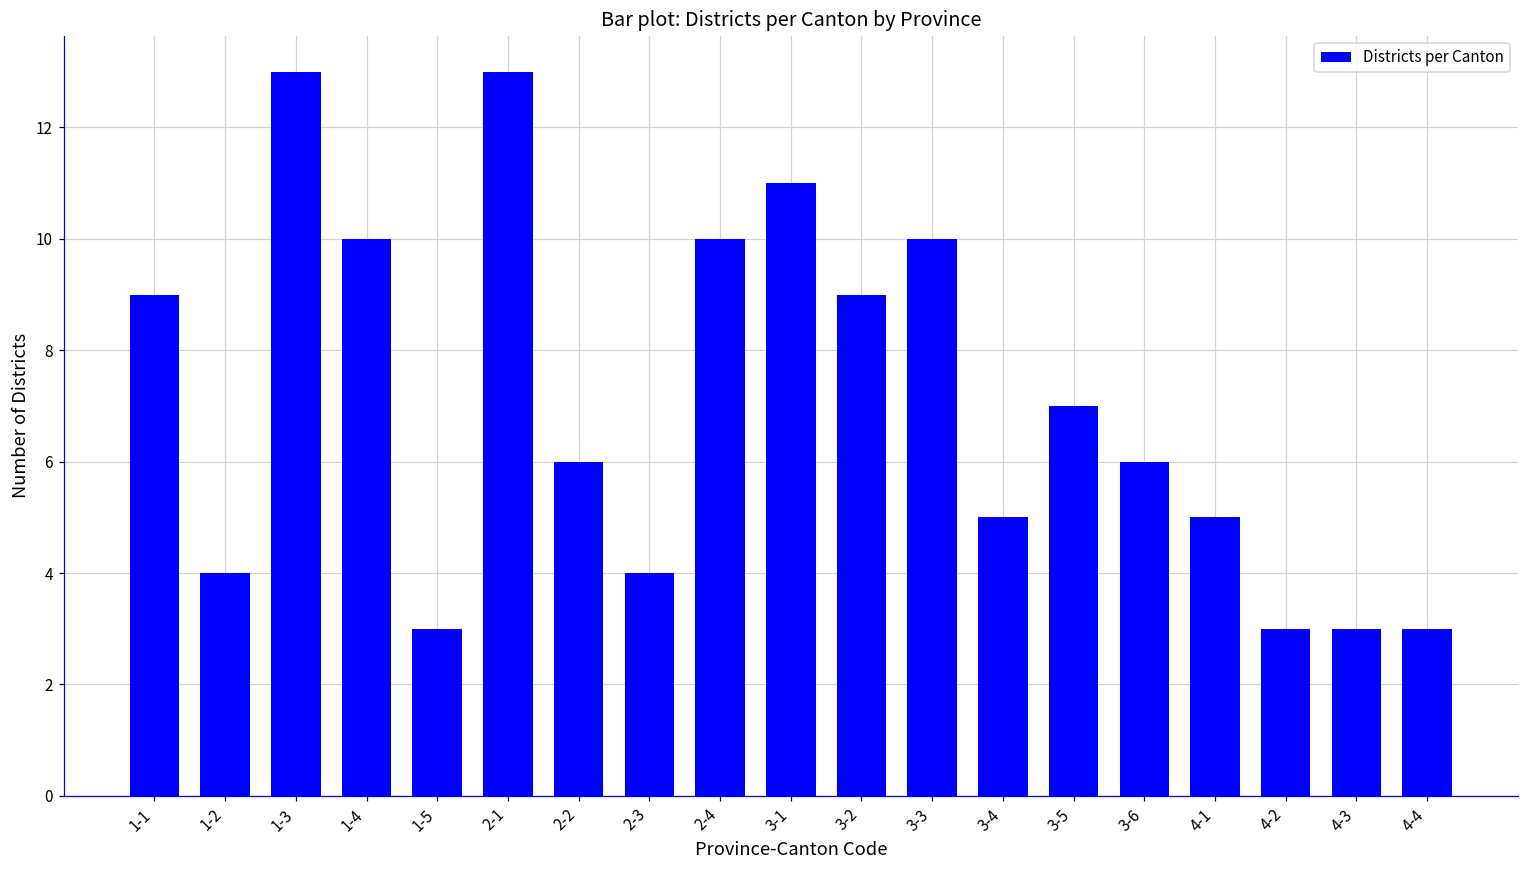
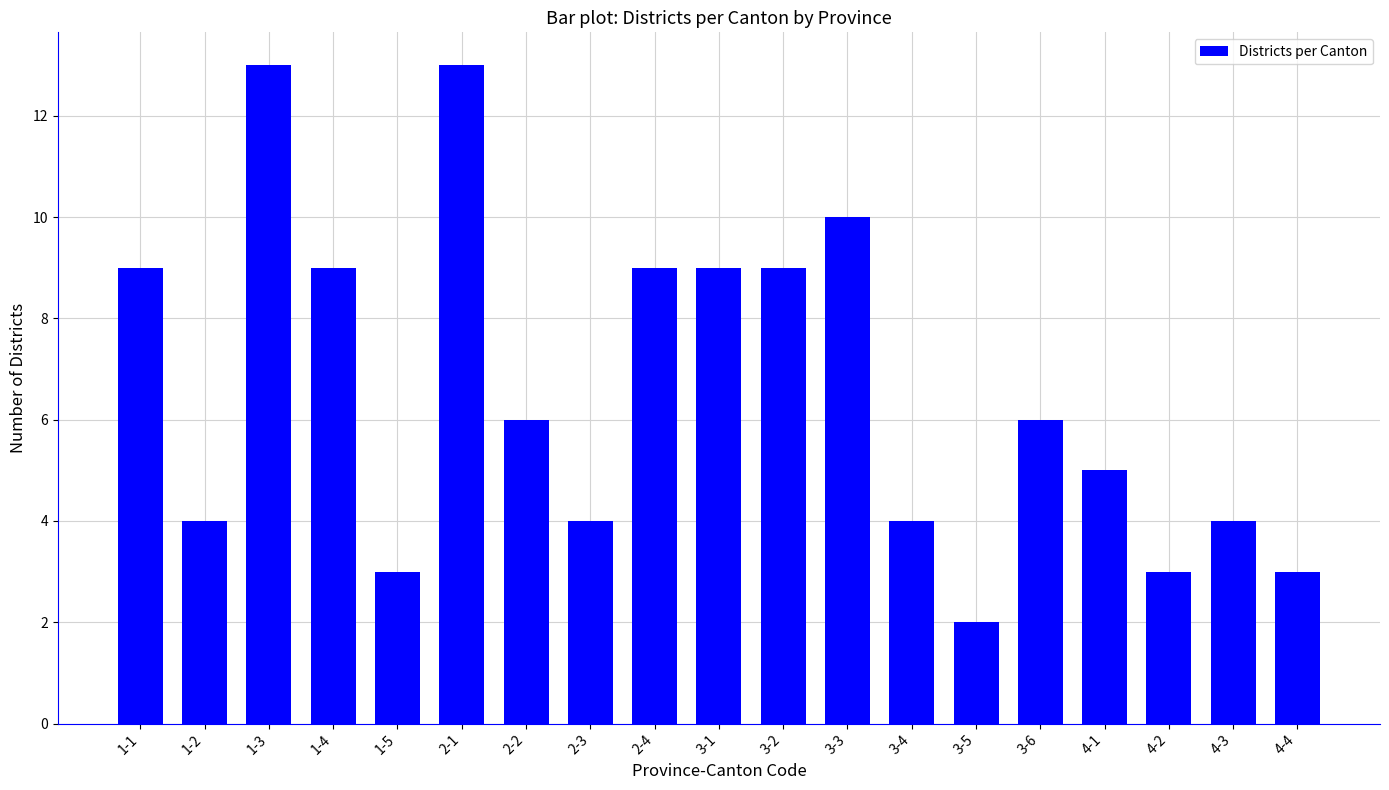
  {
    "1-1": 9,
    "1-2": 4,
    "1-3": 13,
-   "1-4": 10,
+   "1-4": 9,
    "1-5": 3,
    "2-1": 13,
    "2-2": 6,
    "2-3": 4,
-   "2-4": 10,
-   "3-1": 11,
+   "2-4": 9,
+   "3-1": 9,
    "3-2": 9,
    "3-3": 10,
-   "3-4": 5,
-   "3-5": 7,
+   "3-4": 4,
+   "3-5": 2,
    "3-6": 6,
    "4-1": 5,
    "4-2": 3,
-   "4-3": 3,
+   "4-3": 4,
    "4-4": 3
  }
